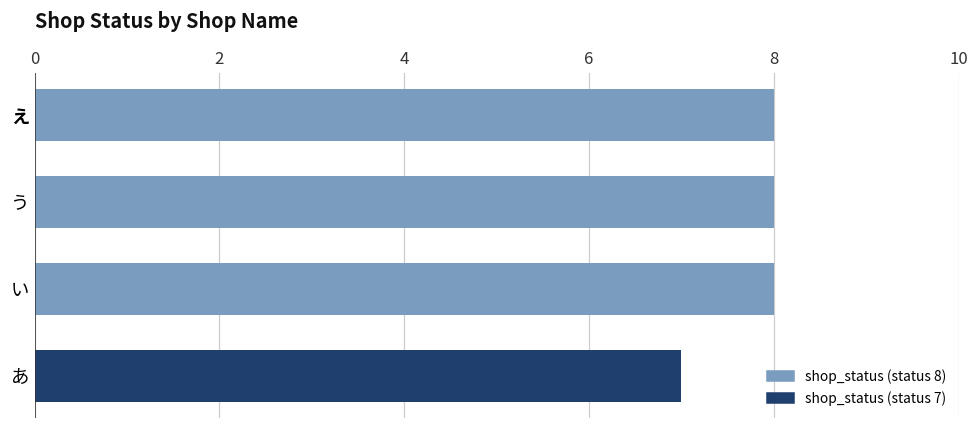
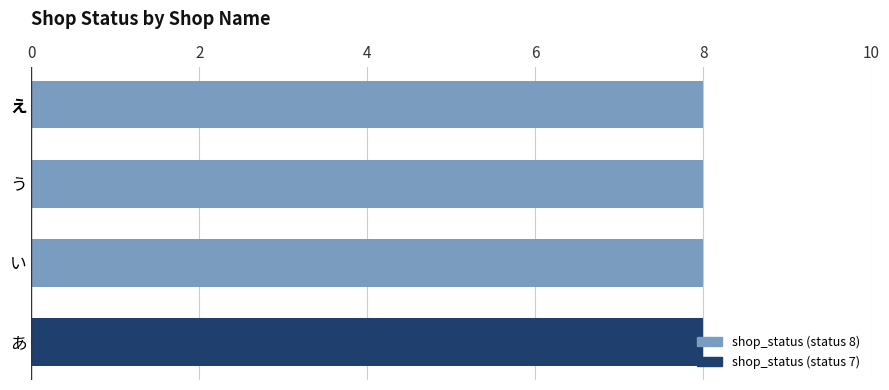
  {
    "え": 8,
    "う": 8,
    "い": 8,
-   "あ": 7
+   "あ": 8
  }
